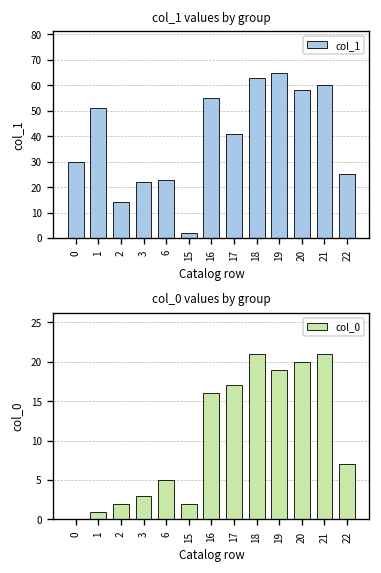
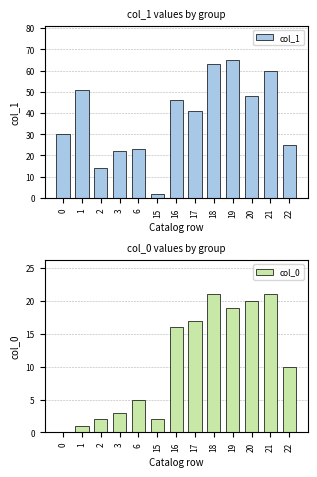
  {
    "col_1 values by group": {
      "0": 30,
      "1": 51,
      "2": 14,
      "3": 22,
      "6": 23,
      "15": 2,
-     "16": 55,
+     "16": 46,
      "17": 41,
      "18": 63,
      "19": 65,
-     "20": 58,
+     "20": 48,
      "21": 60,
      "22": 25
    },
    "col_0 values by group": {
      "0": 0,
      "1": 1,
      "2": 2,
      "3": 3,
      "6": 5,
      "15": 2,
      "16": 16,
      "17": 17,
      "18": 21,
      "19": 19,
      "20": 20,
      "21": 21,
-     "22": 7
+     "22": 10
    }
  }
